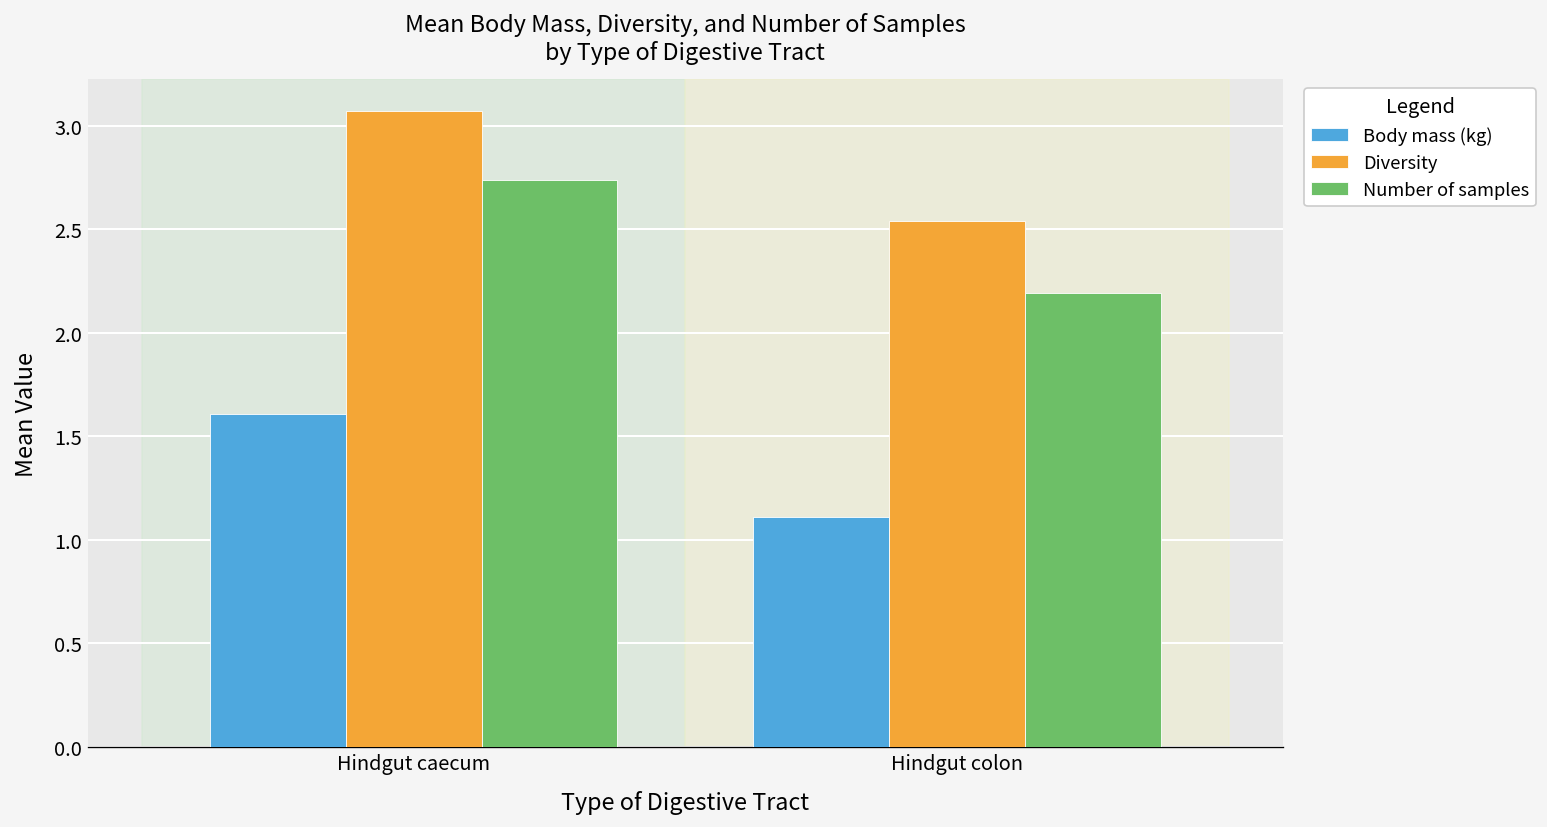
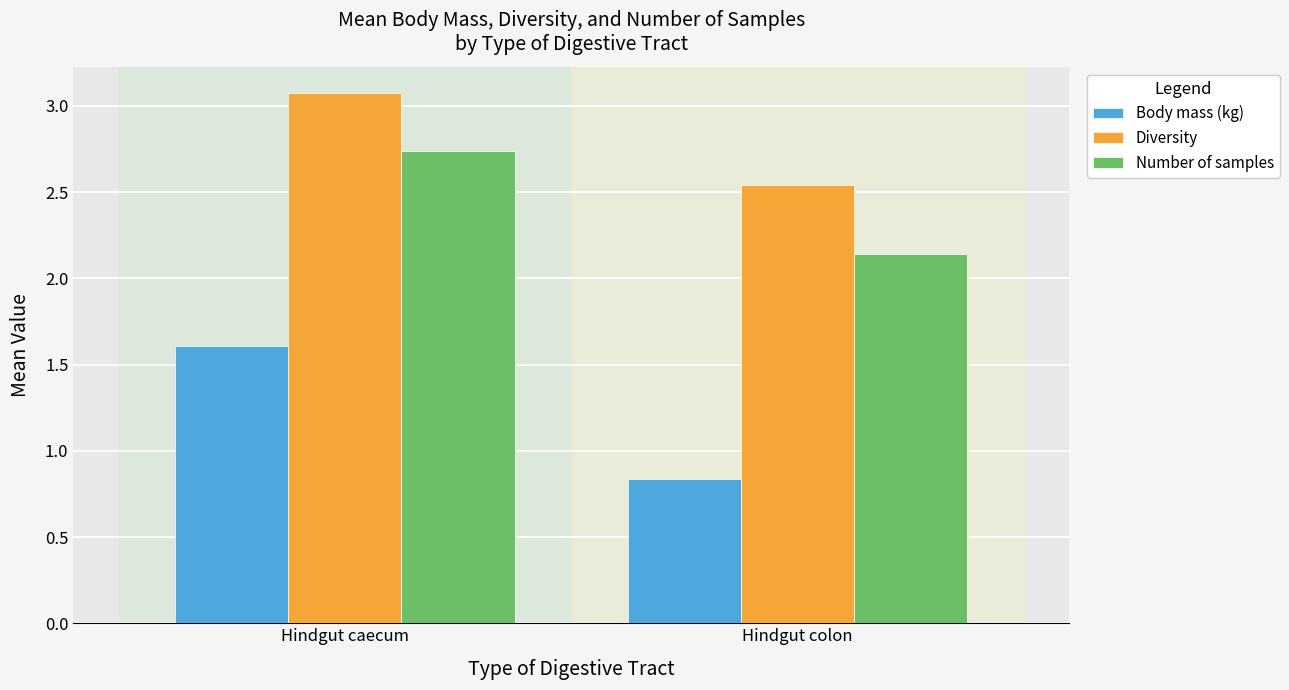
  {
    "Body mass (kg)": {
      "Hindgut caecum": 1.61,
-     "Hindgut colon": 1.11
+     "Hindgut colon": 0.84
    },
    "Diversity": {
      "Hindgut caecum": 3.07,
      "Hindgut colon": 2.54
    },
    "Number of samples": {
      "Hindgut caecum": 2.74,
-     "Hindgut colon": 2.19
+     "Hindgut colon": 2.14
    }
  }
